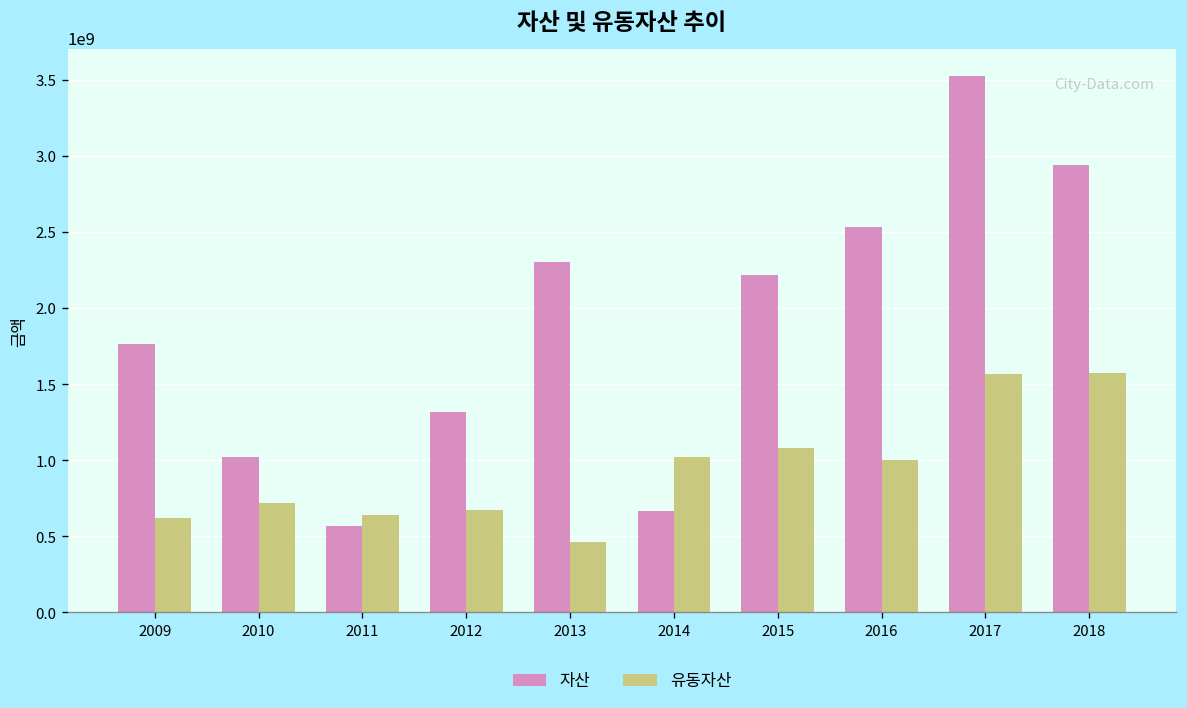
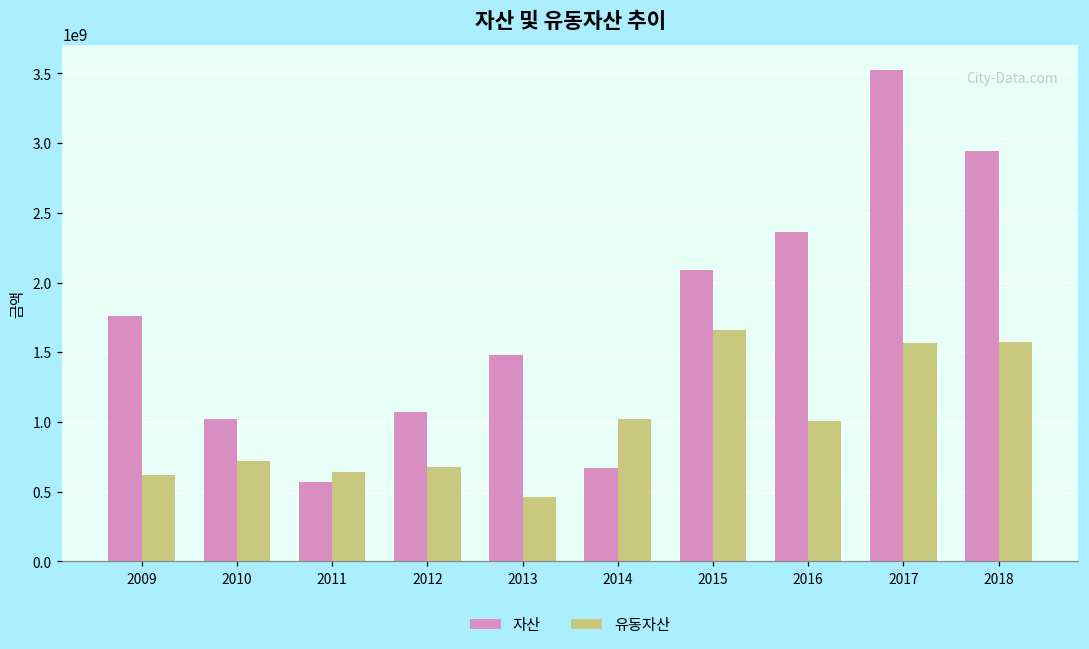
  {
    "자산": {
      "2009": 1760000000,
      "2010": 1020000000,
      "2011": 570000000,
-     "2012": 1320000000,
-     "2013": 2310000000,
+     "2012": 1070000000,
+     "2013": 1480000000,
      "2014": 670000000,
-     "2015": 2220000000,
-     "2016": 2530000000,
+     "2015": 2090000000,
+     "2016": 2360000000,
      "2017": 3530000000,
      "2018": 2940000000
    },
    "유동자산": {
      "2009": 620000000,
      "2010": 720000000,
      "2011": 640000000,
      "2012": 670000000,
      "2013": 460000000,
      "2014": 1020000000,
-     "2015": 1080000000,
+     "2015": 1660000000,
      "2016": 1000000000,
      "2017": 1570000000,
      "2018": 1580000000
    }
  }
